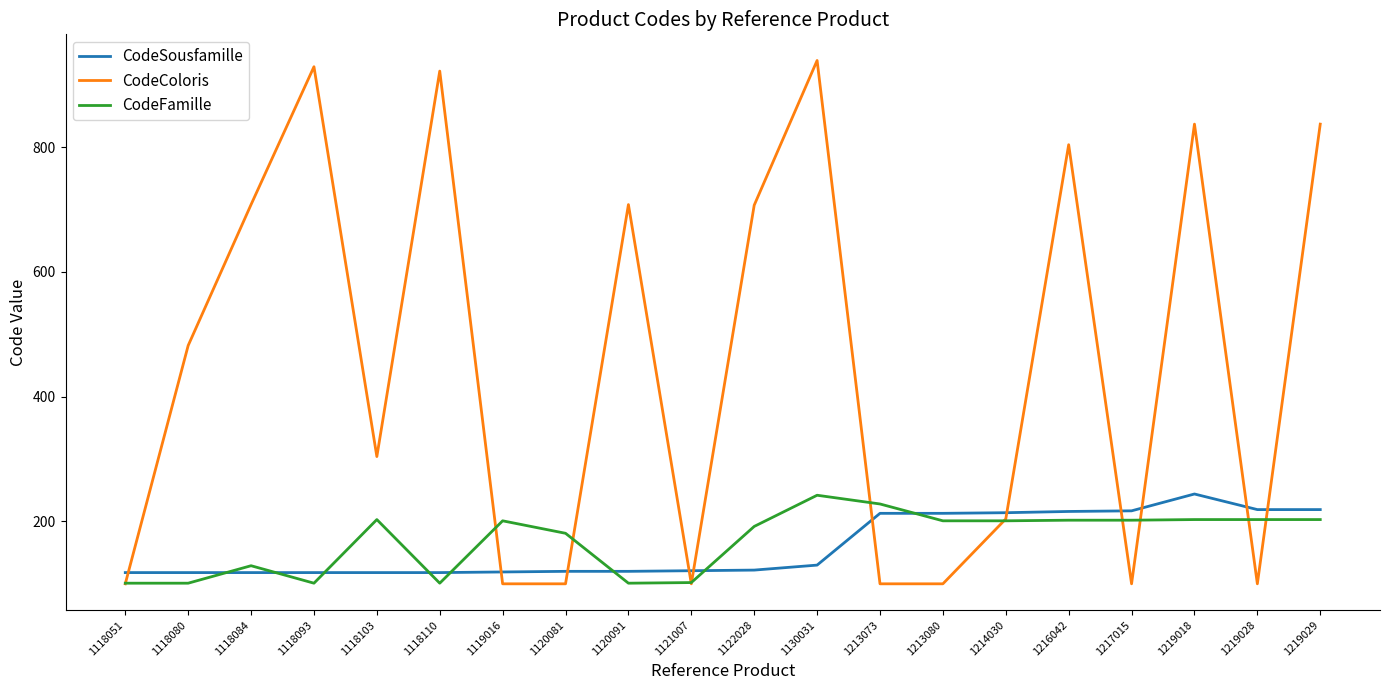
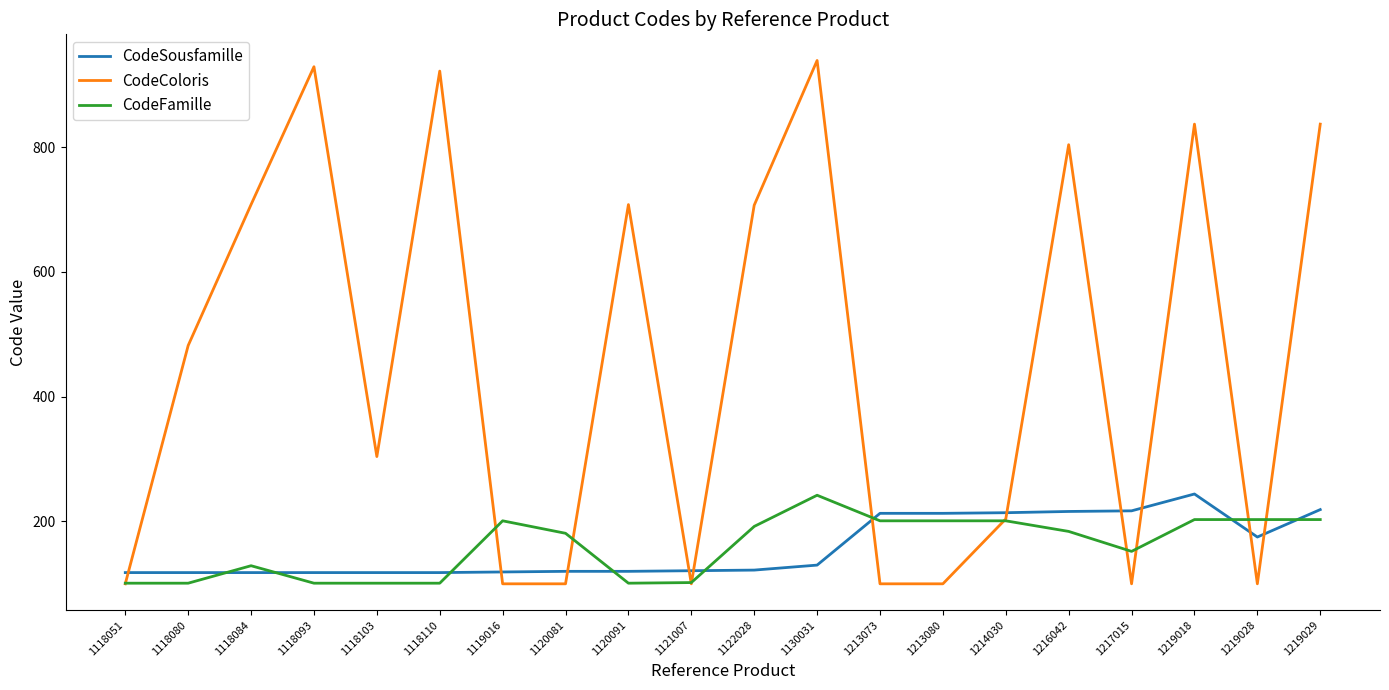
  {
    "CodeSousfamille": {
      "1118051": 120,
      "1118080": 120,
      "1118084": 120,
      "1118093": 120,
      "1118103": 120,
      "1118110": 120,
      "1119016": 120,
      "1120081": 120,
      "1120091": 120,
      "1121007": 120,
      "1122028": 120,
      "1130031": 130,
      "1213073": 210,
      "1213080": 210,
      "1214030": 210,
      "1216042": 220,
      "1217015": 220,
      "1219018": 240,
-     "1219028": 220,
+     "1219028": 180,
      "1219029": 220
    },
    "CodeColoris": {
      "1118080": 480,
      "1118084": 710,
      "1118093": 930,
      "1118103": 300,
      "1118110": 920,
      "1119016": 100,
      "1120081": 100,
      "1120091": 710,
      "1122028": 710,
      "1130031": 940,
      "1213073": 100,
      "1213080": 100,
      "1216042": 800,
      "1217015": 100,
      "1219018": 840,
      "1219028": 100,
      "1219029": 840
    },
    "CodeFamille": {
      "1118080": 100,
      "1118084": 130,
      "1118093": 100,
-     "1118103": 200,
+     "1118103": 100,
      "1118110": 100,
      "1119016": 200,
      "1120081": 180,
      "1120091": 100,
      "1122028": 190,
      "1130031": 240,
-     "1213073": 230,
+     "1213073": 200,
      "1213080": 200,
-     "1216042": 200,
-     "1217015": 200,
+     "1216042": 180,
+     "1217015": 150,
      "1219018": 200,
      "1219028": 200,
      "1219029": 200
    }
  }
